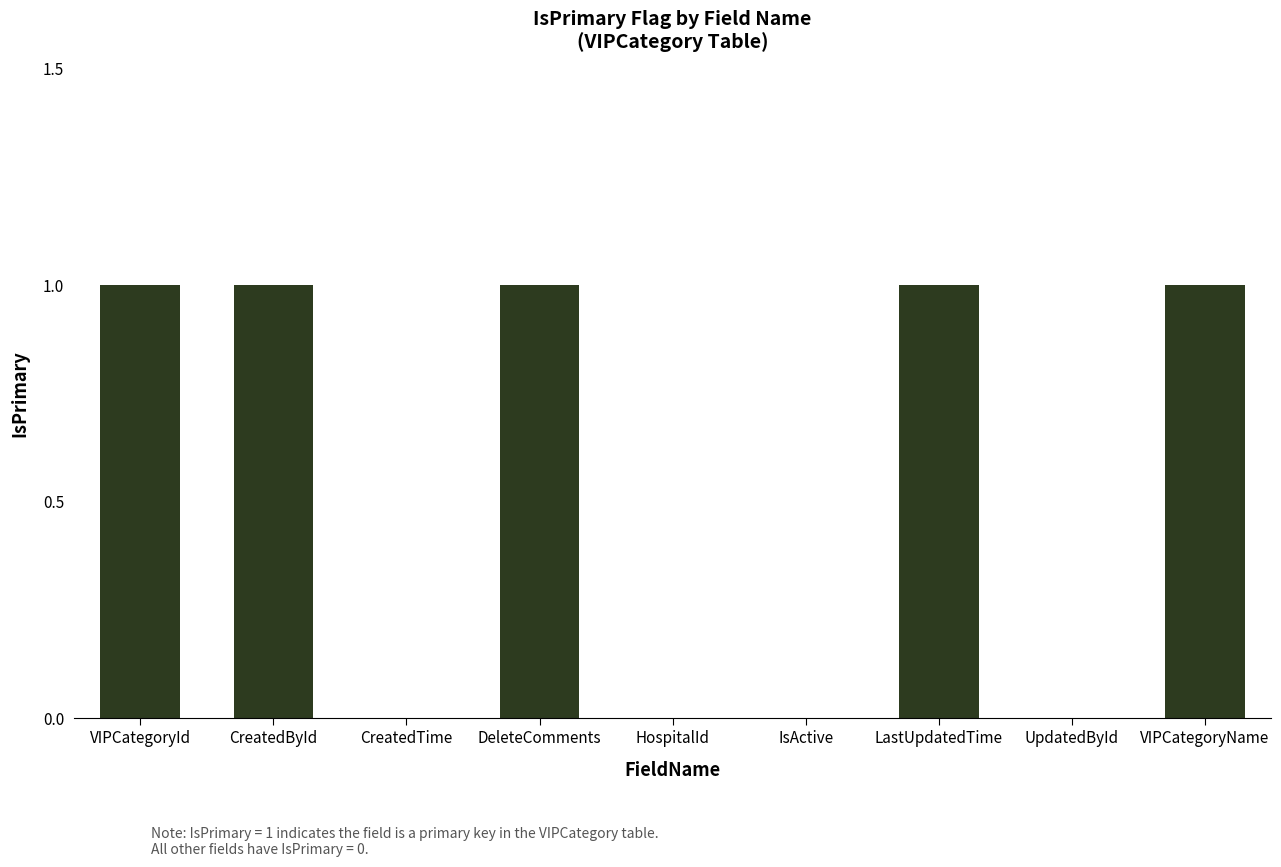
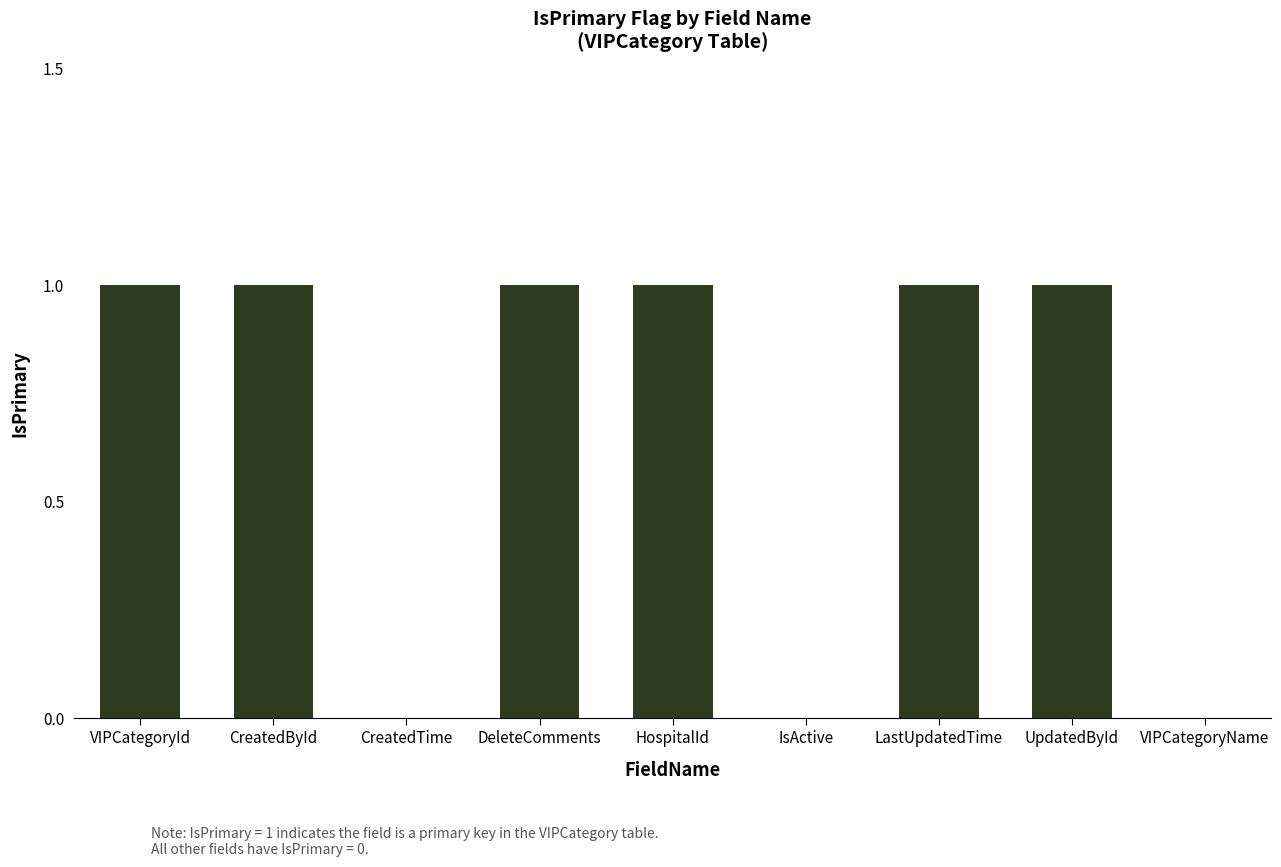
  {
    "VIPCategoryId": 1,
    "CreatedById": 1,
    "CreatedTime": 0,
    "DeleteComments": 1,
-   "HospitalId": 0,
+   "HospitalId": 1,
    "IsActive": 0,
    "LastUpdatedTime": 1,
-   "UpdatedById": 0,
-   "VIPCategoryName": 1
+   "UpdatedById": 1,
+   "VIPCategoryName": 0
  }
